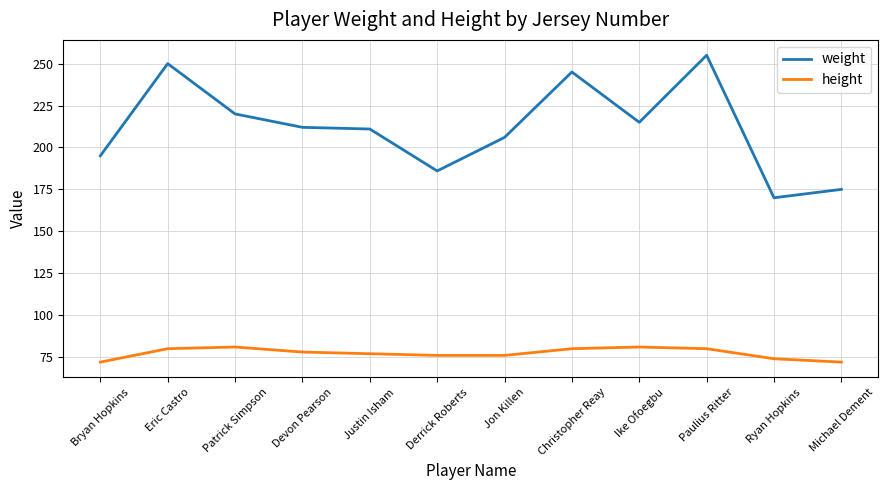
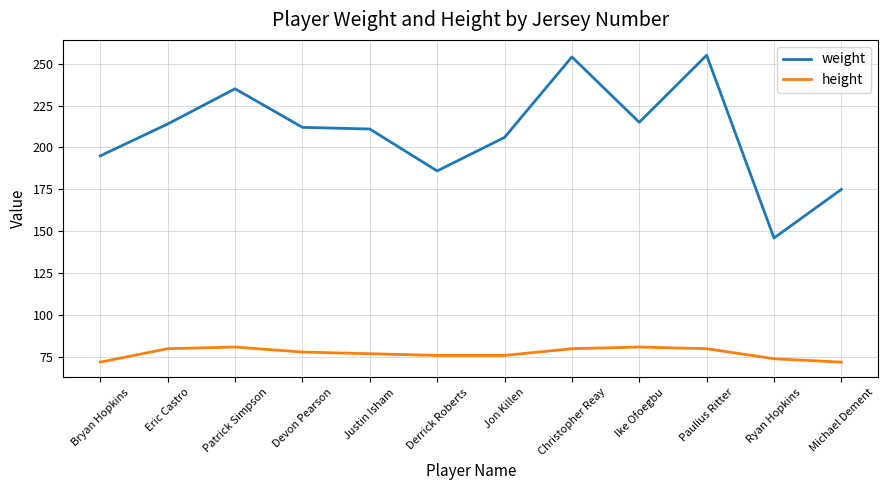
  {
    "weight": {
      "Bryan Hopkins": 195,
-     "Eric Castro": 250,
-     "Patrick Simpson": 220,
+     "Eric Castro": 214,
+     "Patrick Simpson": 235,
      "Devon Pearson": 212,
      "Justin Isham": 211,
      "Derrick Roberts": 186,
      "Jon Killen": 206,
-     "Christopher Reay": 245,
+     "Christopher Reay": 254,
      "Ike Ofoegbu": 215,
      "Paulius Ritter": 255,
-     "Ryan Hopkins": 170,
+     "Ryan Hopkins": 146,
      "Michael Dement": 175
    },
    "height": {
      "Bryan Hopkins": 72,
      "Eric Castro": 80,
      "Patrick Simpson": 81,
      "Devon Pearson": 78,
      "Justin Isham": 77,
      "Derrick Roberts": 76,
      "Jon Killen": 76,
      "Christopher Reay": 80,
      "Ike Ofoegbu": 81,
      "Paulius Ritter": 80,
      "Ryan Hopkins": 74,
      "Michael Dement": 72
    }
  }
